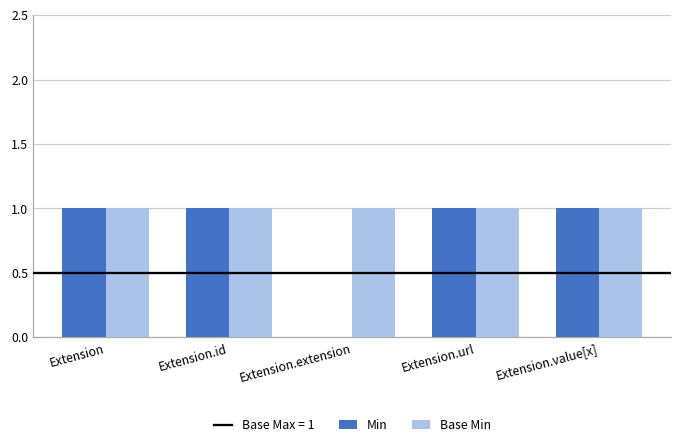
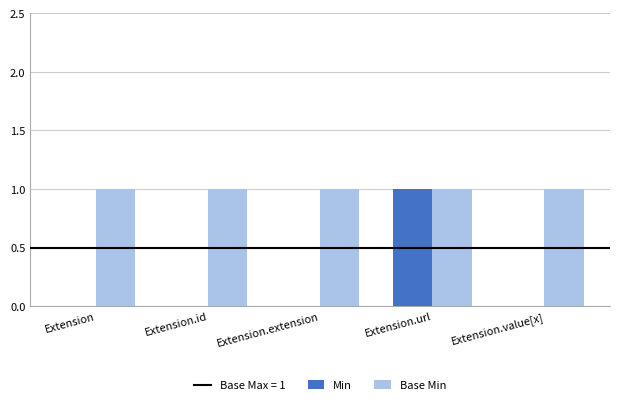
  {
    "Min": {
-     "Extension": 1,
-     "Extension.id": 1,
+     "Extension": 0,
+     "Extension.id": 0,
      "Extension.extension": 0,
      "Extension.url": 1,
-     "Extension.value[x]": 1
+     "Extension.value[x]": 0
    },
    "Base Min": {
      "Extension": 1,
      "Extension.id": 1,
      "Extension.extension": 1,
      "Extension.url": 1,
      "Extension.value[x]": 1
    }
  }
